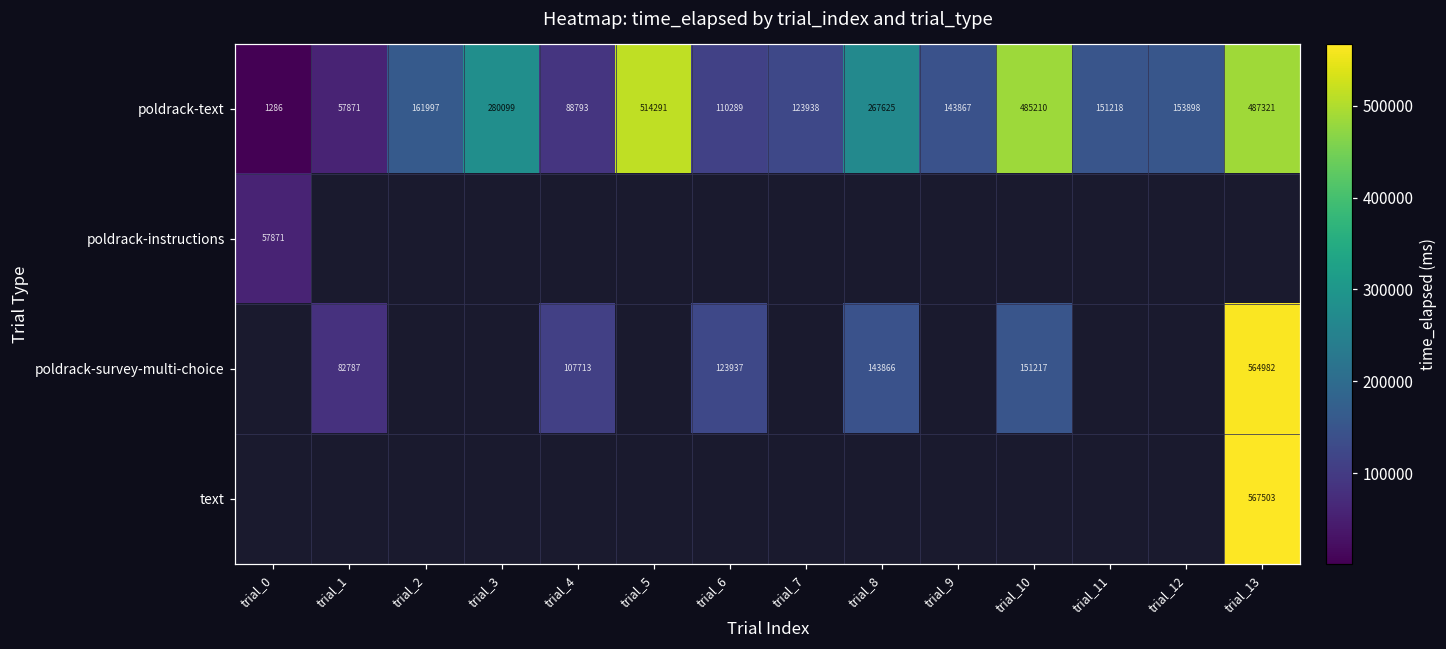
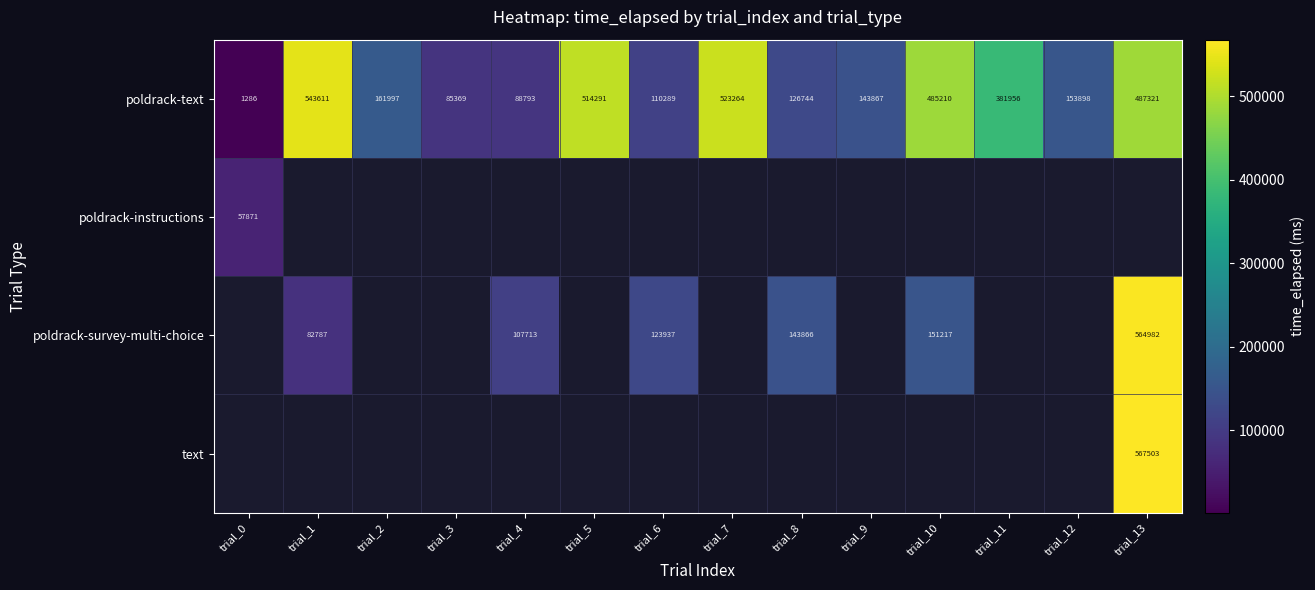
  {
    "poldrack-text": {
      "trial_0": 1286,
-     "trial_1": 57871,
+     "trial_1": 543611,
      "trial_2": 161997,
-     "trial_3": 280099,
+     "trial_3": 85369,
      "trial_4": 88793,
      "trial_5": 514291,
      "trial_6": 110289,
-     "trial_7": 123938,
-     "trial_8": 267625,
+     "trial_7": 523264,
+     "trial_8": 126744,
      "trial_9": 143867,
      "trial_10": 485210,
-     "trial_11": 151218,
+     "trial_11": 381956,
      "trial_12": 153898,
      "trial_13": 487321
    },
    "poldrack-instructions": {
      "trial_0": 57871
    },
    "poldrack-survey-multi-choice": {
      "trial_1": 82787,
      "trial_4": 107713,
      "trial_6": 123937,
      "trial_8": 143866,
      "trial_10": 151217,
      "trial_13": 564982
    },
    "text": {
      "trial_13": 567503
    }
  }
